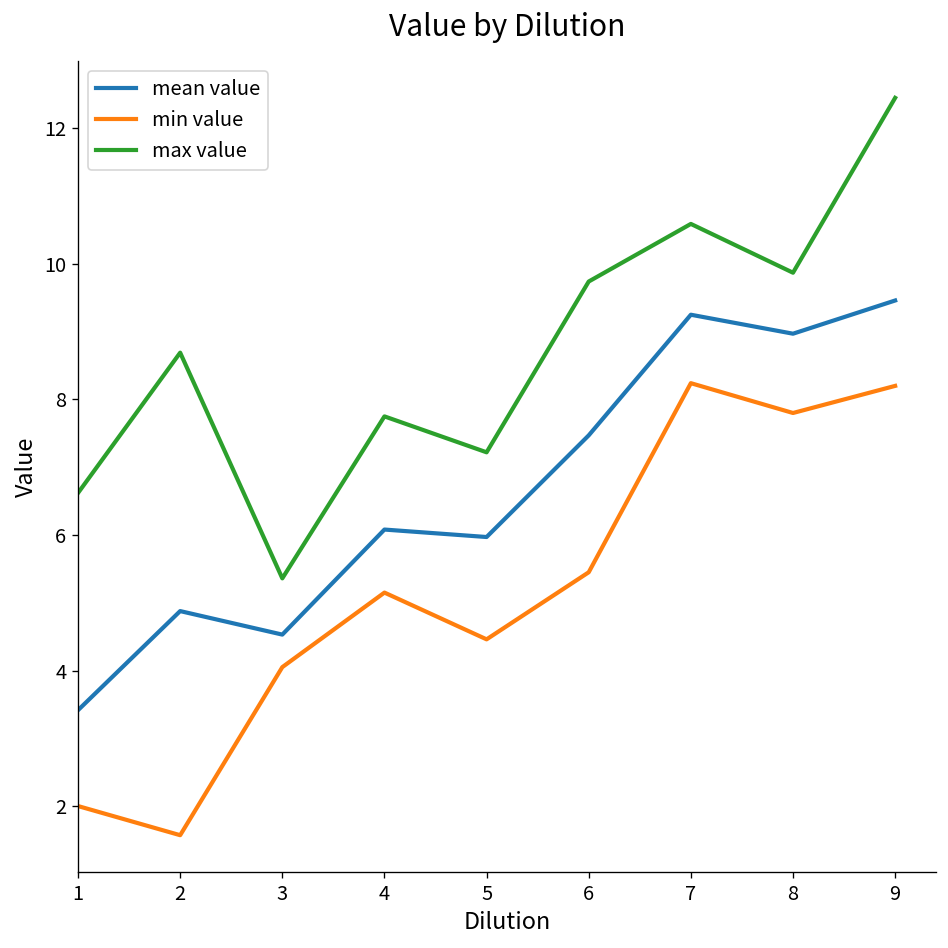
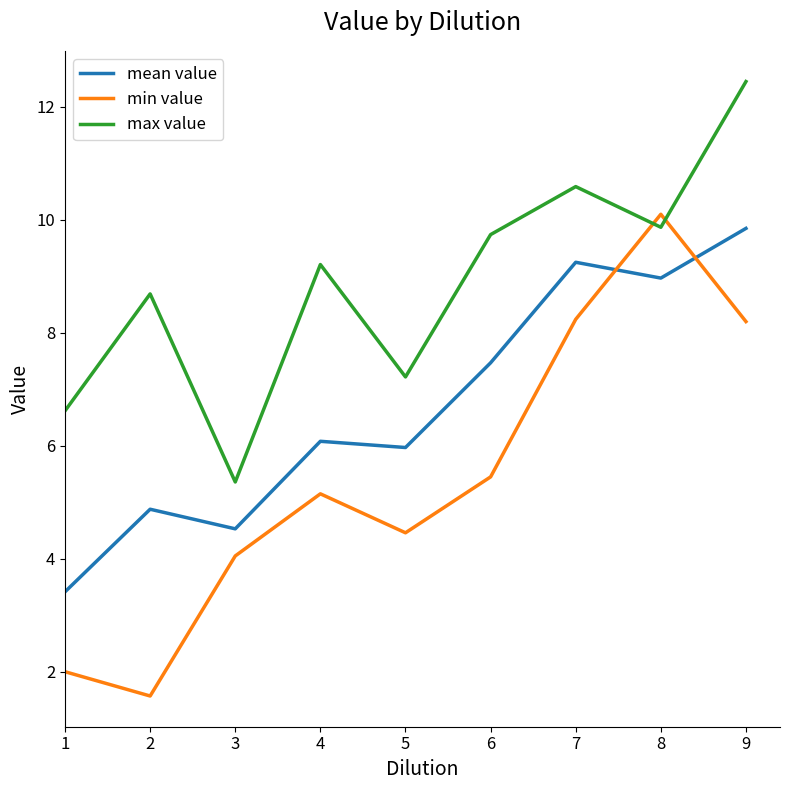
  {
    "mean value": {
      "1": 3.4,
      "2": 4.9,
      "3": 4.5,
      "4": 6.1,
      "5": 6.0,
      "6": 7.5,
      "7": 9.3,
      "8": 9.0,
-     "9": 9.5
+     "9": 9.9
    },
    "min value": {
      "1": 2.0,
      "2": 1.6,
      "3": 4.1,
      "4": 5.2,
      "5": 4.5,
      "6": 5.5,
      "7": 8.2,
-     "8": 7.8,
+     "8": 10.1,
      "9": 8.2
    },
    "max value": {
      "1": 6.6,
      "2": 8.7,
      "3": 5.4,
-     "4": 7.8,
+     "4": 9.2,
      "5": 7.2,
      "6": 9.7,
      "7": 10.6,
      "8": 9.9,
      "9": 12.5
    }
  }
